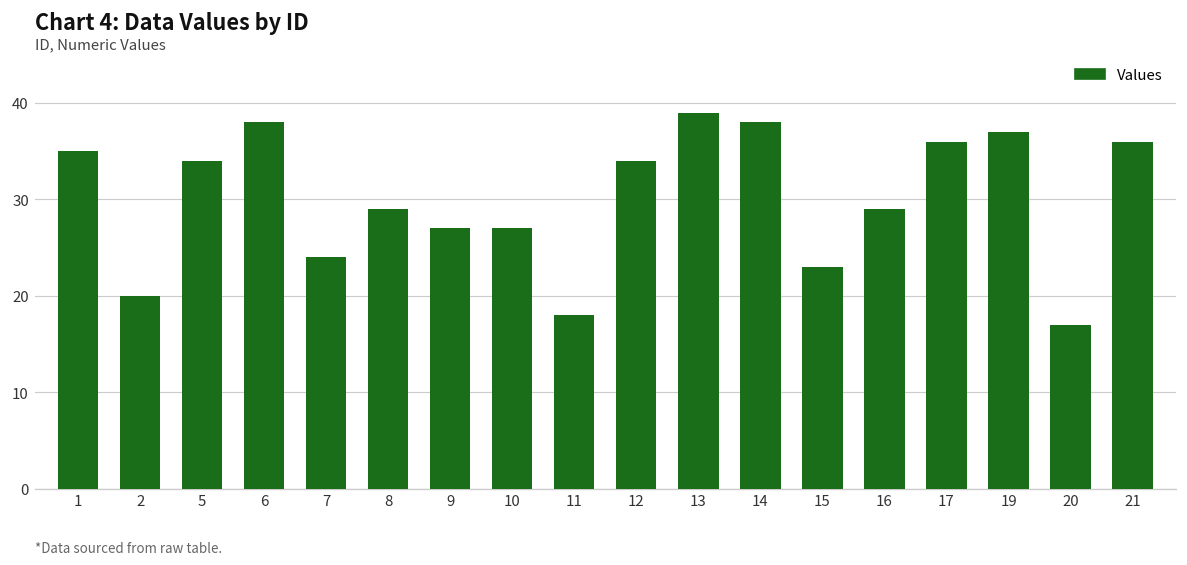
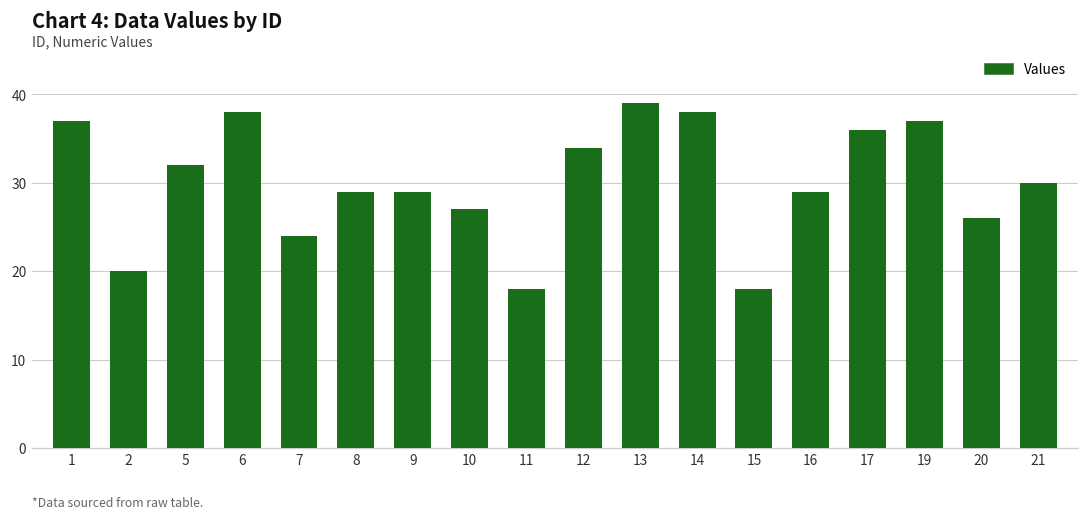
  {
-   "1": 35,
+   "1": 37,
    "2": 20,
-   "5": 34,
+   "5": 32,
    "6": 38,
    "7": 24,
    "8": 29,
-   "9": 27,
+   "9": 29,
    "10": 27,
    "11": 18,
    "12": 34,
    "13": 39,
    "14": 38,
-   "15": 23,
+   "15": 18,
    "16": 29,
    "17": 36,
    "19": 37,
-   "20": 17,
-   "21": 36
+   "20": 26,
+   "21": 30
  }
